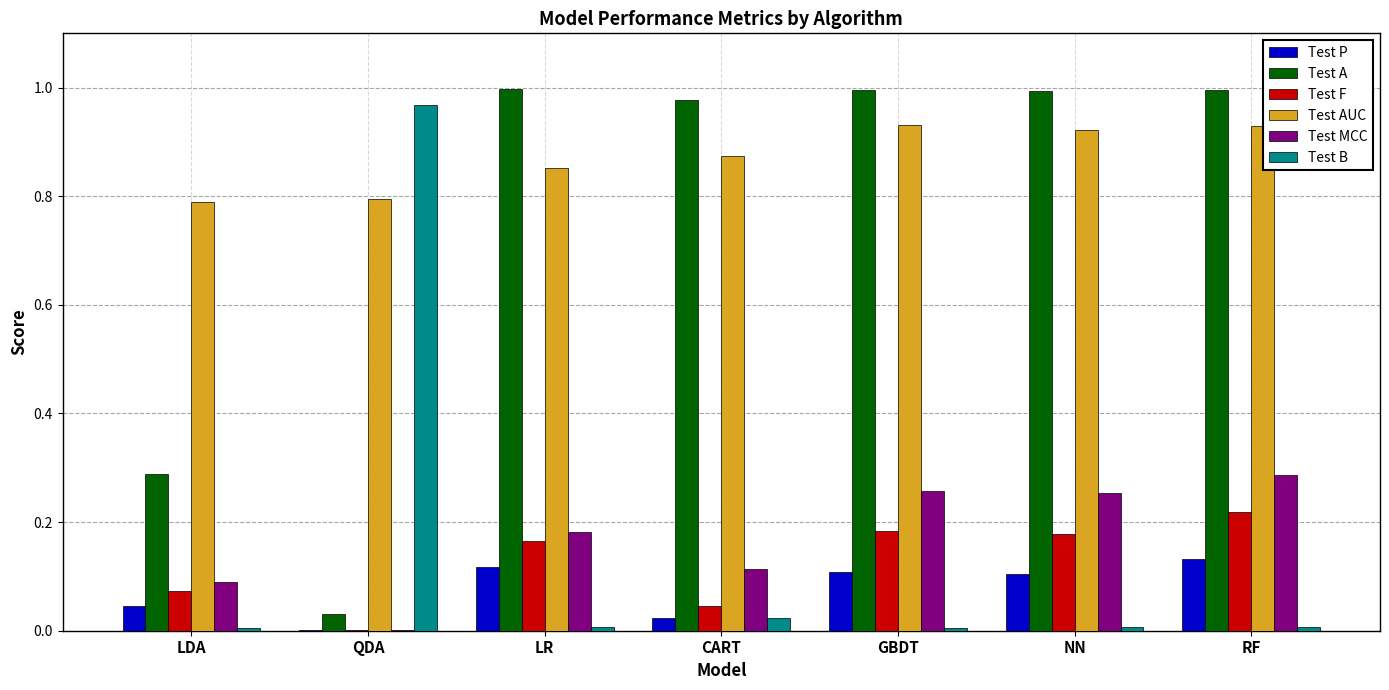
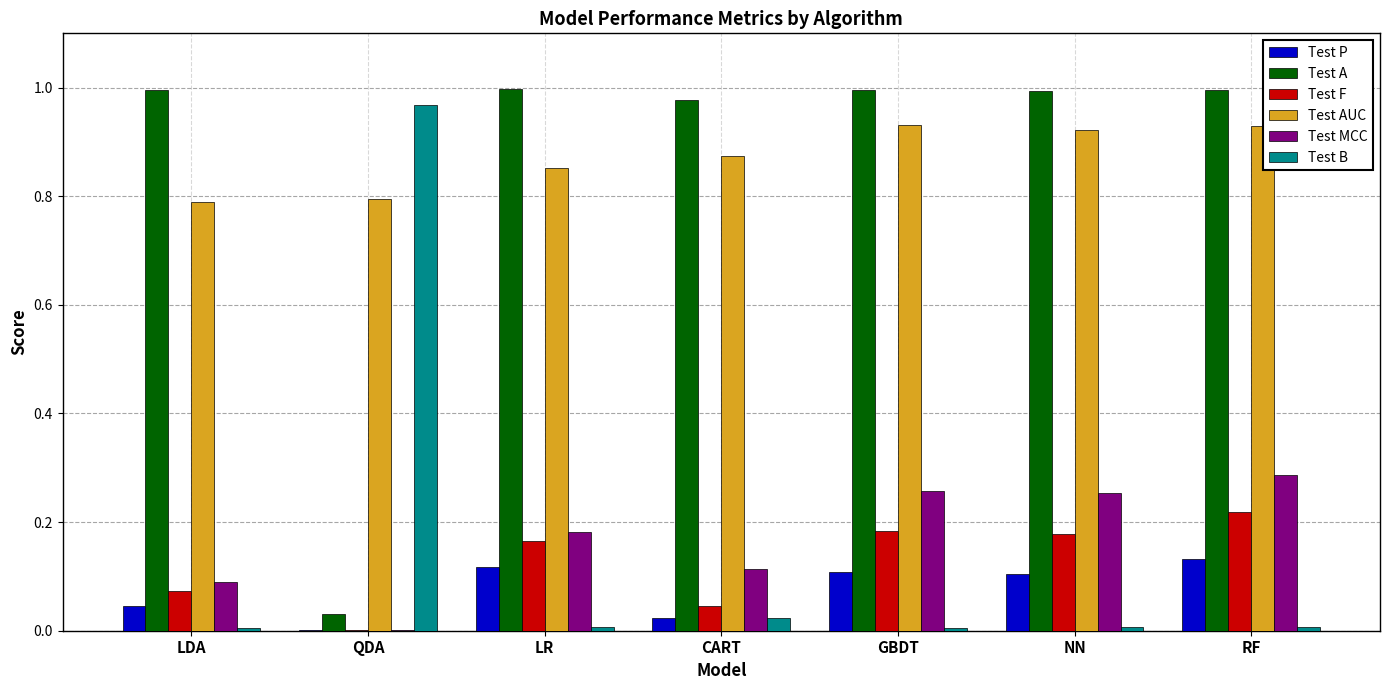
  {
    "Test P": {
      "LDA": 0.05,
      "LR": 0.12,
      "CART": 0.02,
      "GBDT": 0.11,
      "NN": 0.10,
      "RF": 0.13
    },
    "Test A": {
-     "LDA": 0.29,
+     "LDA": 1.00,
      "QDA": 0.03,
      "LR": 1.00,
      "CART": 0.98,
      "GBDT": 0.99,
      "NN": 0.99,
      "RF": 1.00
    },
    "Test F": {
      "LDA": 0.07,
      "LR": 0.17,
      "CART": 0.05,
      "GBDT": 0.18,
      "NN": 0.18,
      "RF": 0.22
    },
    "Test AUC": {
      "LDA": 0.79,
      "QDA": 0.80,
      "LR": 0.85,
      "CART": 0.87,
      "GBDT": 0.93,
      "NN": 0.92,
      "RF": 0.93
    },
    "Test MCC": {
      "LDA": 0.09,
      "LR": 0.18,
      "CART": 0.11,
      "GBDT": 0.26,
      "NN": 0.25,
      "RF": 0.29
    },
    "Test B": {
      "LDA": 0.01,
      "QDA": 0.97,
      "LR": 0.01,
      "CART": 0.02,
      "GBDT": 0.00,
      "NN": 0.01,
      "RF": 0.01
    }
  }
